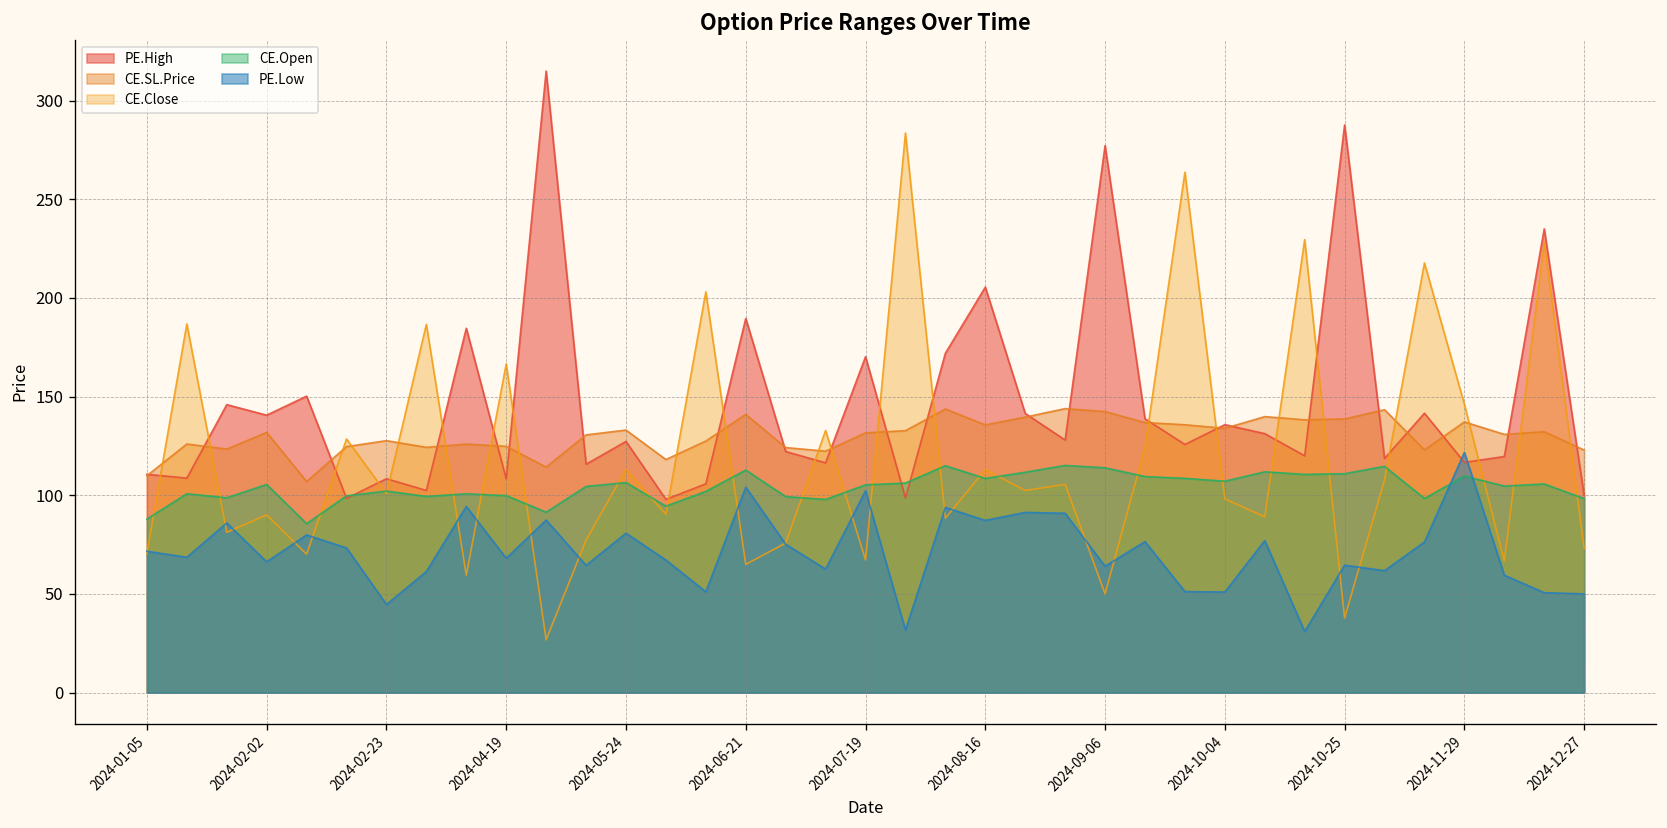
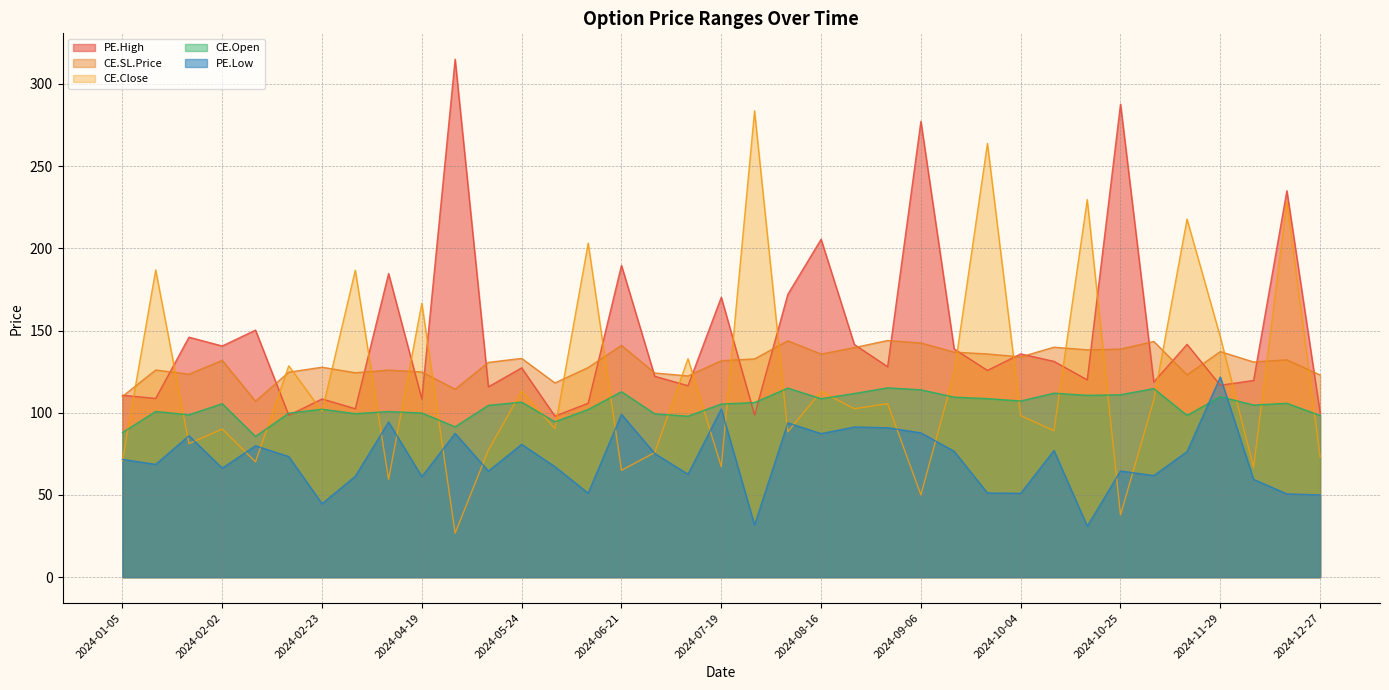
  {
    "CE.Open": {
      "2024-01-05": 88,
      "2024-02-02": 106,
      "2024-04-19": 100,
      "2024-05-24": 106,
      "2024-06-21": 113,
      "2024-07-19": 105,
      "2024-08-16": 109,
      "2024-09-06": 114,
      "2024-10-04": 107,
      "2024-10-25": 111,
      "2024-11-29": 110,
      "2024-12-27": 98
    },
    "PE.Low": {
      "2024-02-02": 66,
      "2024-02-23": 45,
-     "2024-04-19": 68,
+     "2024-04-19": 61,
      "2024-05-24": 81,
-     "2024-06-21": 104,
+     "2024-06-21": 99,
      "2024-07-19": 102,
      "2024-08-16": 87,
-     "2024-09-06": 64,
+     "2024-09-06": 88,
      "2024-10-04": 51,
      "2024-10-25": 65,
      "2024-11-29": 122,
      "2024-12-27": 50
    }
  }
